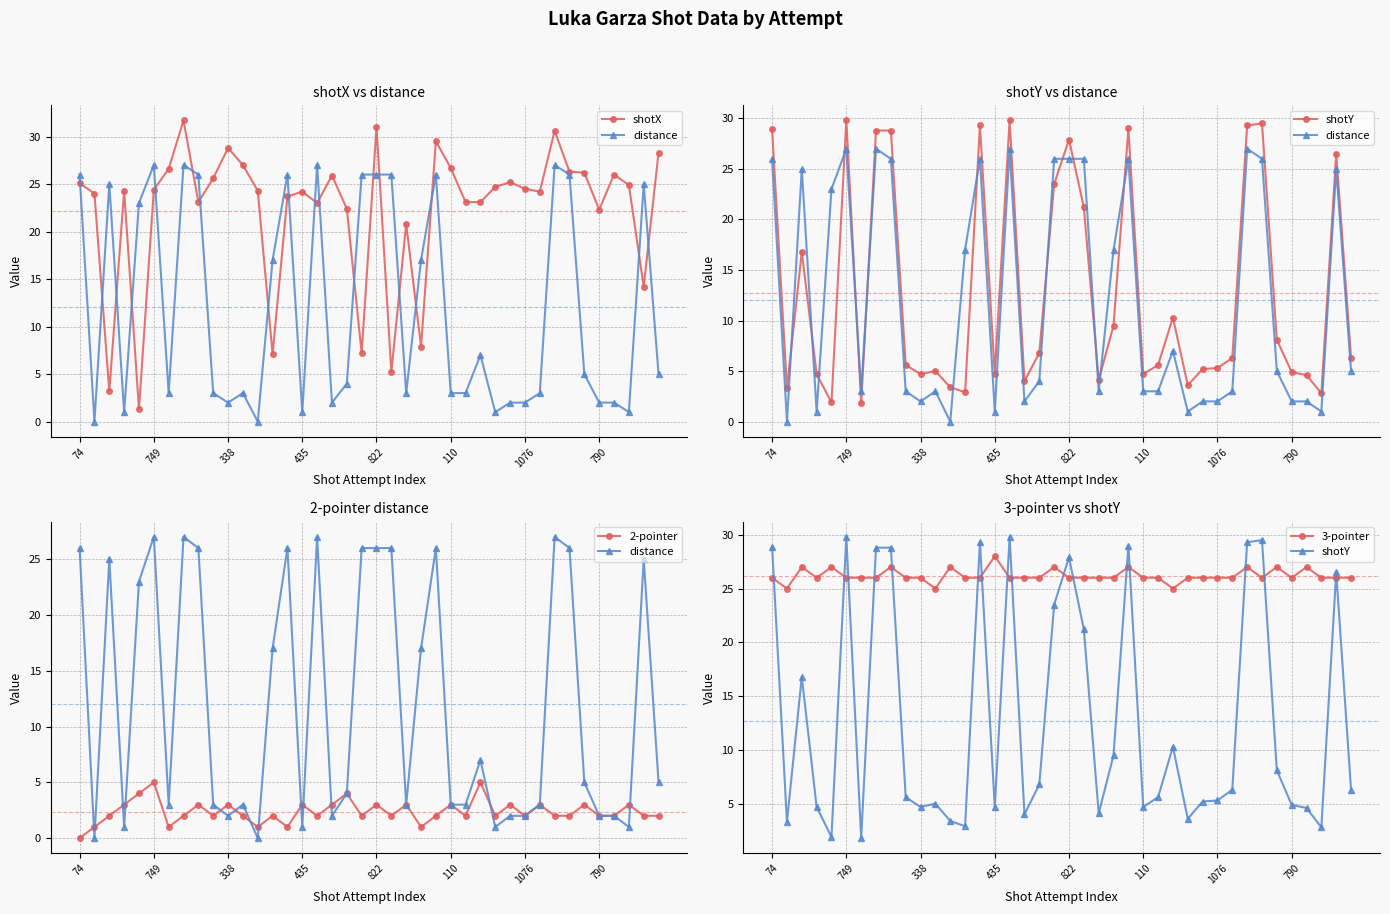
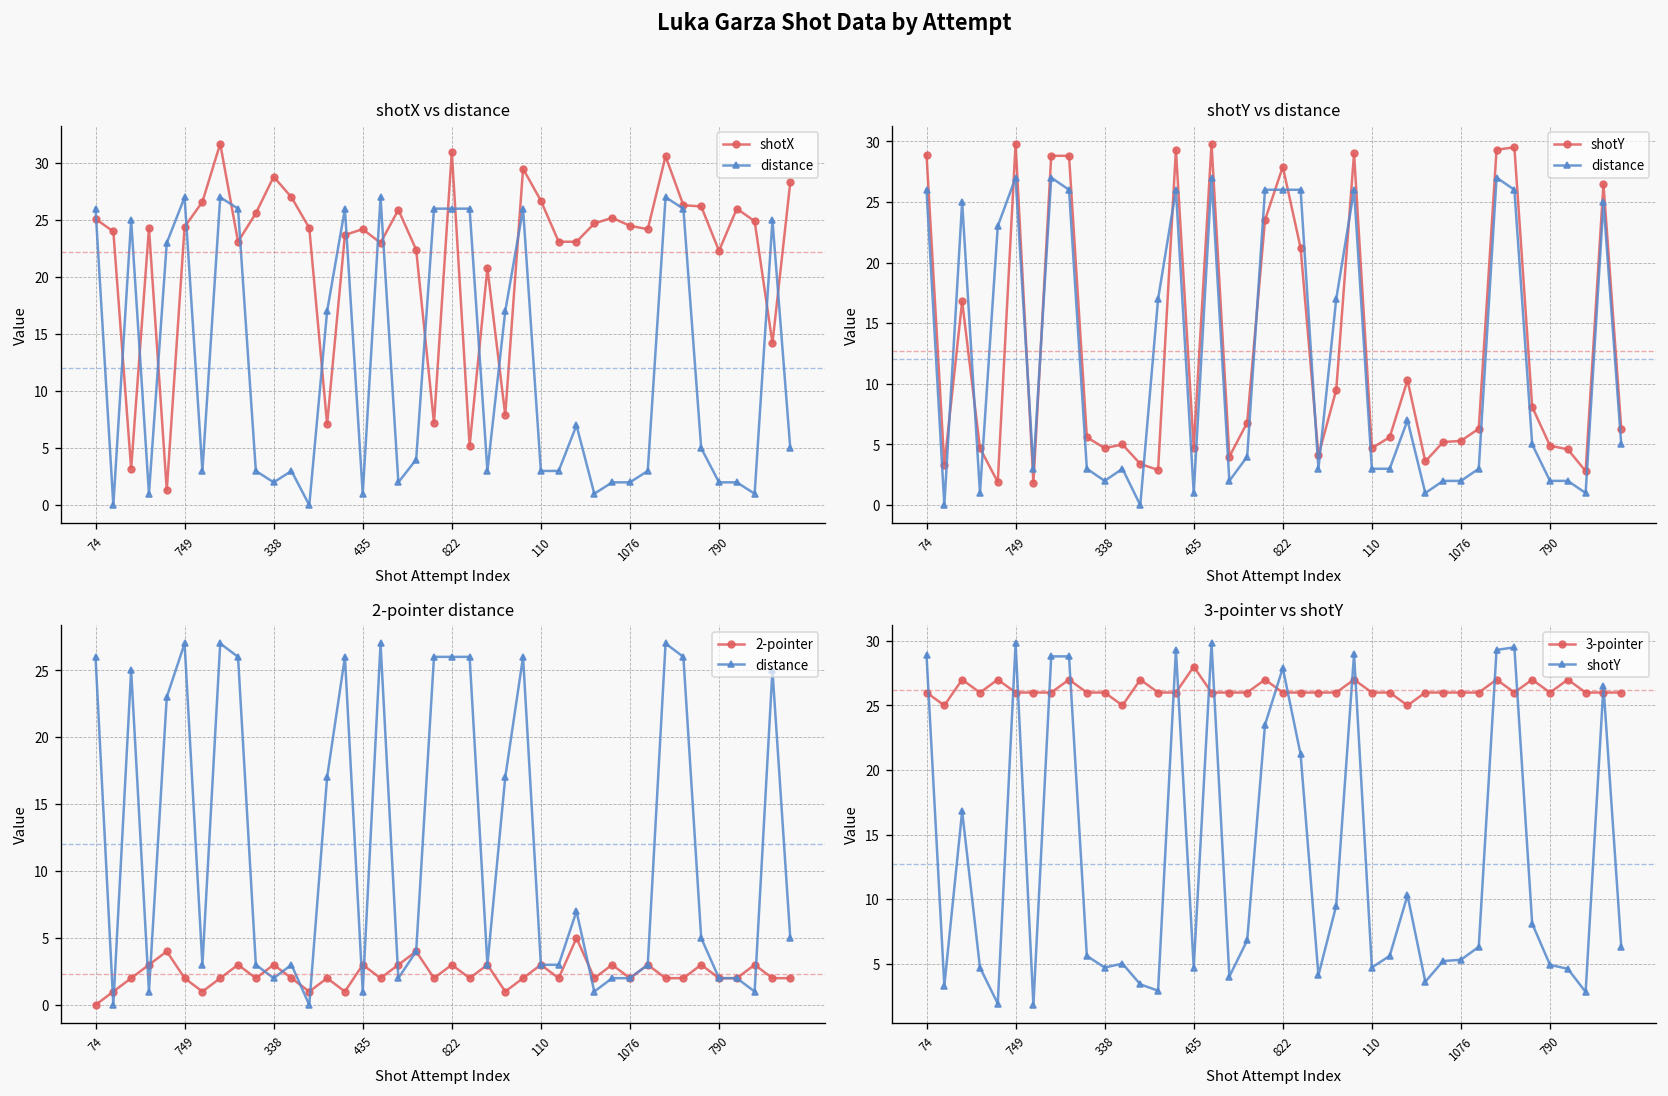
  {
    "shotX vs distance": {
      "shotX": {
        "74": 25,
        "749": 24,
        "338": 29,
        "435": 24,
        "822": 31,
        "110": 27,
        "1076": 25,
        "790": 22
      },
      "distance": {
        "74": 26,
        "749": 27,
        "338": 2,
        "435": 1,
        "822": 26,
        "110": 3,
        "1076": 2,
        "790": 2
      }
    },
    "shotY vs distance": {
      "distance": {
        "74": 26.0,
        "749": 27.0,
        "338": 2.0,
        "435": 1.0,
        "822": 26.0,
        "110": 3.0,
        "1076": 2.0,
        "790": 2.0
      }
    },
    "2-pointer distance": {
      "2-pointer": {
        "74": 0,
-       "749": 5,
+       "749": 2,
        "338": 3,
        "435": 3,
        "822": 3
      },
      "distance": {
        "74": 26,
        "749": 27,
        "338": 2,
        "435": 1,
        "822": 26
      }
    },
    "3-pointer vs shotY": {
      "3-pointer": {
        "74": 26.0,
        "749": 26.0,
        "338": 26.0,
        "435": 28.0,
        "822": 26.0,
        "110": 26.0,
        "1076": 26.0,
        "790": 26.0
      },
      "shotY": {
        "74": 28.9,
        "749": 29.8,
        "338": 4.7,
        "435": 4.7,
        "822": 27.9,
        "110": 4.7,
        "1076": 5.3,
        "790": 4.9
      }
    }
  }
